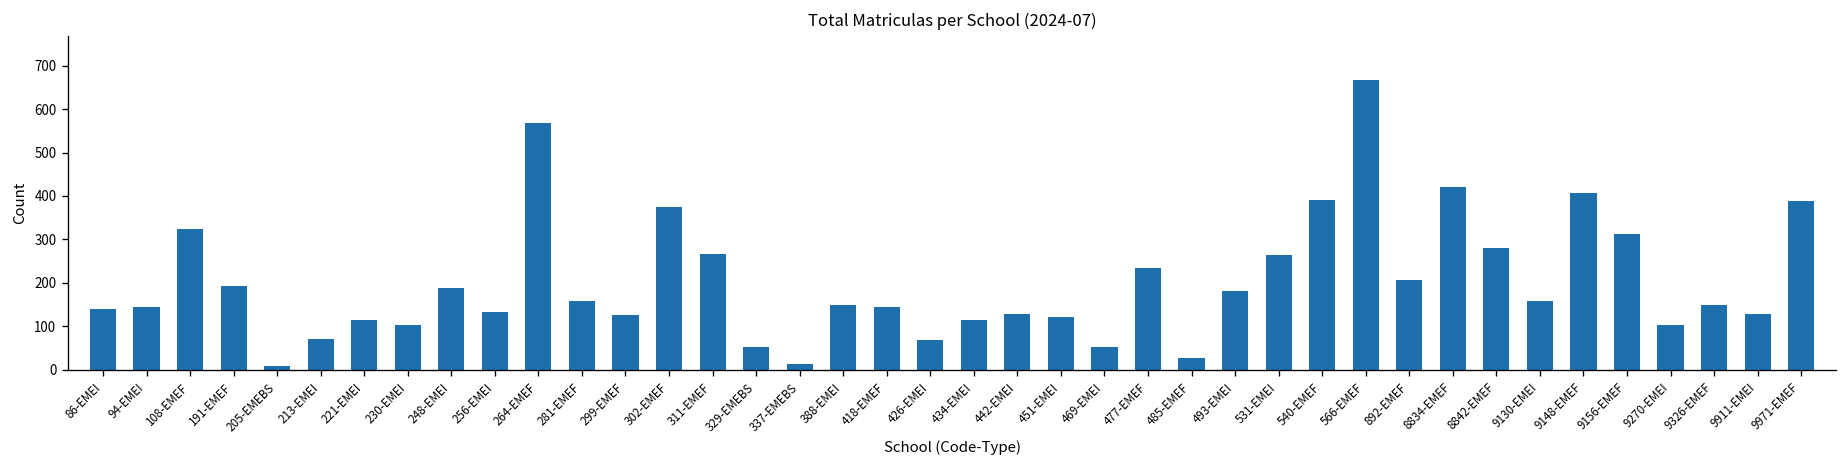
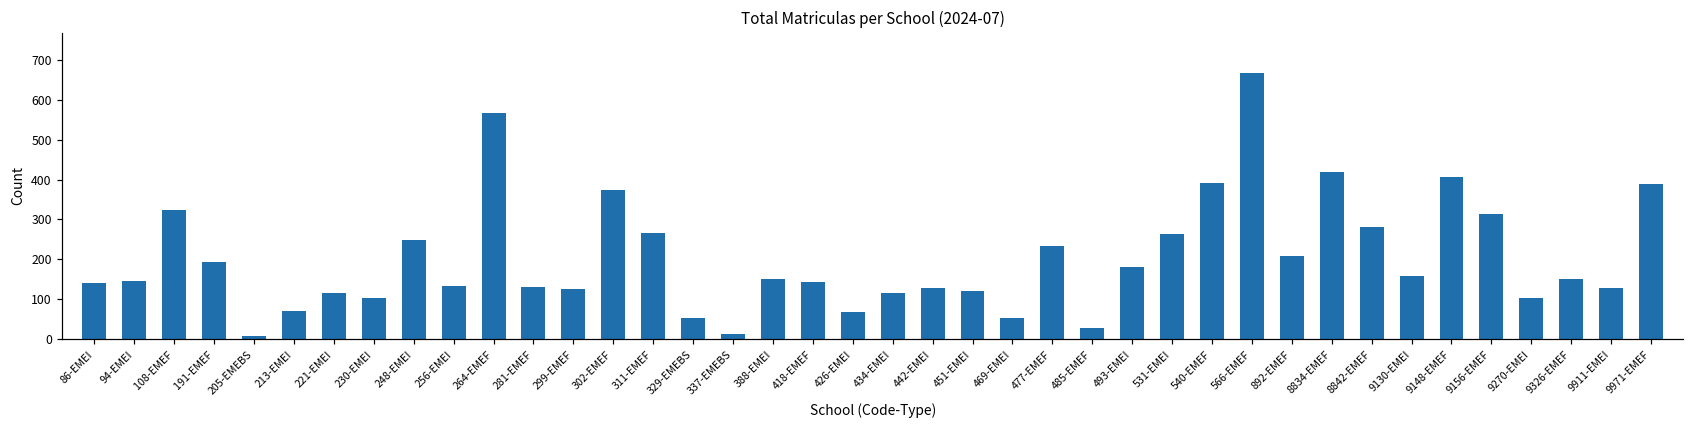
  {
    "86-EMEI": 140,
    "94-EMEI": 150,
    "108-EMEF": 320,
    "191-EMEF": 190,
    "205-EMEBS": 10,
    "213-EMEI": 70,
    "221-EMEI": 120,
    "230-EMEI": 100,
-   "248-EMEI": 190,
+   "248-EMEI": 250,
    "256-EMEI": 130,
    "264-EMEF": 570,
-   "281-EMEF": 160,
+   "281-EMEF": 130,
    "299-EMEF": 130,
    "302-EMEF": 370,
    "311-EMEF": 270,
    "329-EMEBS": 50,
    "337-EMEBS": 10,
    "388-EMEI": 150,
    "418-EMEF": 140,
    "426-EMEI": 70,
    "434-EMEI": 120,
    "442-EMEI": 130,
    "451-EMEI": 120,
    "469-EMEI": 50,
    "477-EMEF": 230,
    "485-EMEF": 30,
    "493-EMEI": 180,
    "531-EMEI": 260,
    "540-EMEF": 390,
    "566-EMEF": 670,
    "892-EMEF": 210,
    "8834-EMEF": 420,
    "8842-EMEF": 280,
    "9130-EMEI": 160,
    "9148-EMEF": 410,
    "9156-EMEF": 310,
    "9270-EMEI": 100,
    "9326-EMEF": 150,
    "9911-EMEI": 130,
    "9971-EMEF": 390
  }
